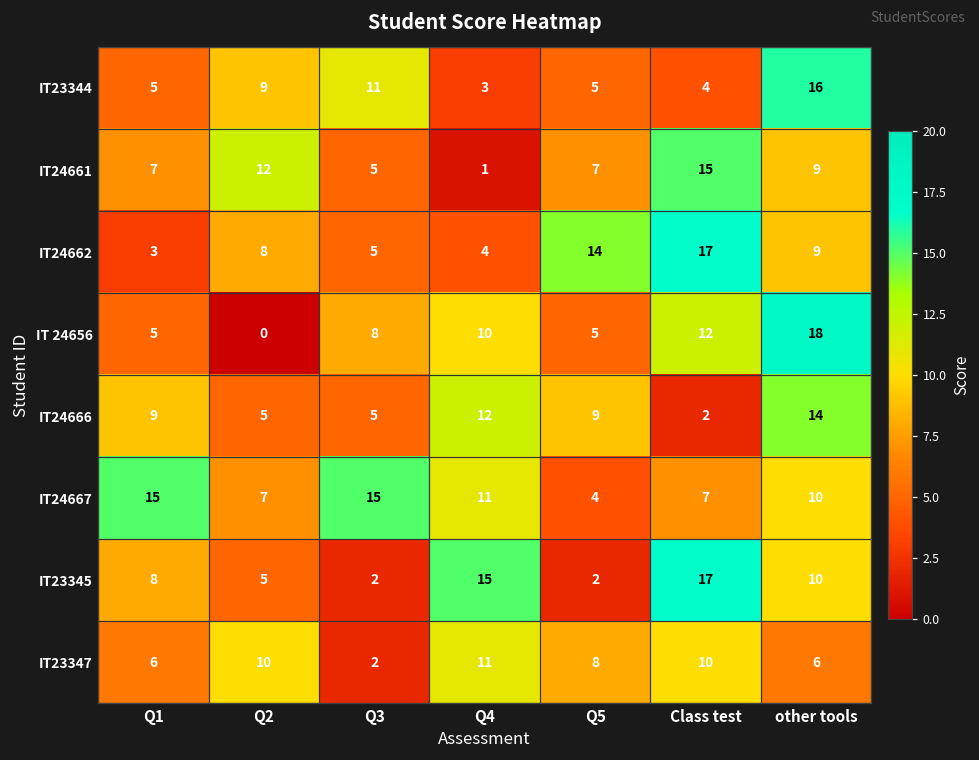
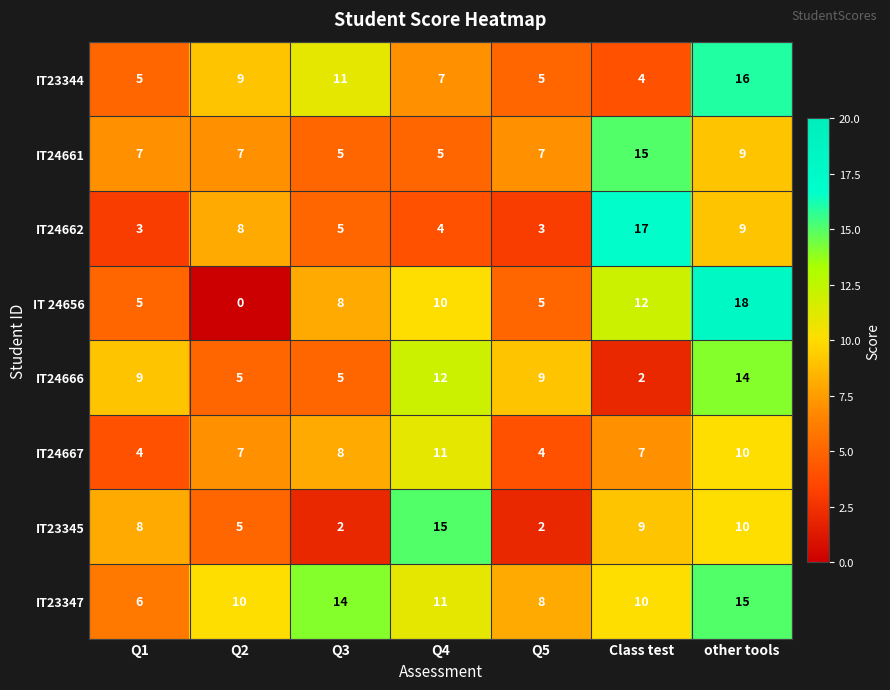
  {
    "IT23344": {
      "Q1": 5,
      "Q2": 9,
      "Q3": 11,
-     "Q4": 3,
+     "Q4": 7,
      "Q5": 5,
      "Class test": 4,
      "other tools": 16
    },
    "IT24661": {
      "Q1": 7,
-     "Q2": 12,
+     "Q2": 7,
      "Q3": 5,
-     "Q4": 1,
+     "Q4": 5,
      "Q5": 7,
      "Class test": 15,
      "other tools": 9
    },
    "IT24662": {
      "Q1": 3,
      "Q2": 8,
      "Q3": 5,
      "Q4": 4,
-     "Q5": 14,
+     "Q5": 3,
      "Class test": 17,
      "other tools": 9
    },
    "IT 24656": {
      "Q1": 5,
      "Q2": 0,
      "Q3": 8,
      "Q4": 10,
      "Q5": 5,
      "Class test": 12,
      "other tools": 18
    },
    "IT24666": {
      "Q1": 9,
      "Q2": 5,
      "Q3": 5,
      "Q4": 12,
      "Q5": 9,
      "Class test": 2,
      "other tools": 14
    },
    "IT24667": {
-     "Q1": 15,
+     "Q1": 4,
      "Q2": 7,
-     "Q3": 15,
+     "Q3": 8,
      "Q4": 11,
      "Q5": 4,
      "Class test": 7,
      "other tools": 10
    },
    "IT23345": {
      "Q1": 8,
      "Q2": 5,
      "Q3": 2,
      "Q4": 15,
      "Q5": 2,
-     "Class test": 17,
+     "Class test": 9,
      "other tools": 10
    },
    "IT23347": {
      "Q1": 6,
      "Q2": 10,
-     "Q3": 2,
+     "Q3": 14,
      "Q4": 11,
      "Q5": 8,
      "Class test": 10,
-     "other tools": 6
+     "other tools": 15
    }
  }
